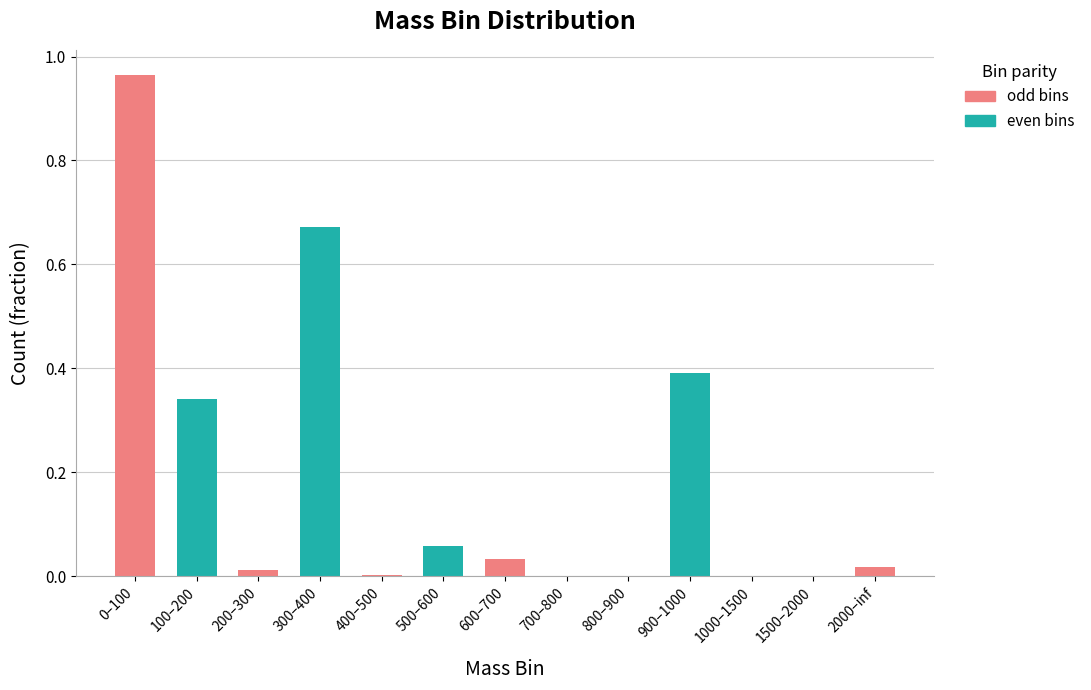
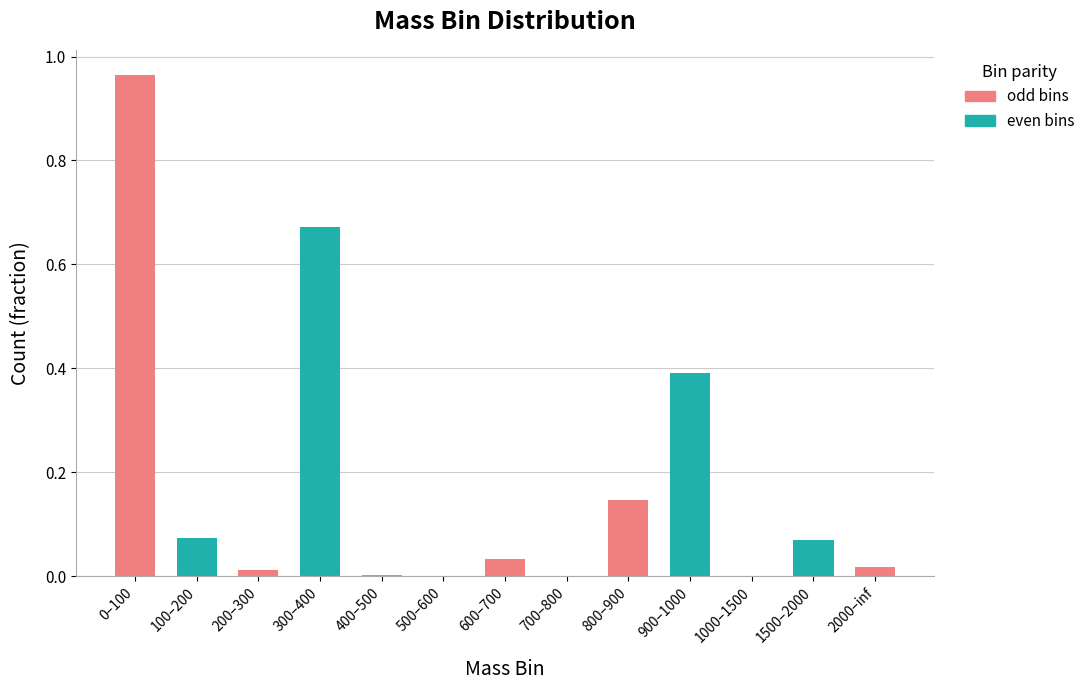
  {
    "0–100": 0.96,
-   "100–200": 0.34,
+   "100–200": 0.07,
    "200–300": 0.01,
    "300–400": 0.67,
-   "500–600": 0.06,
+   "500–600": 0.00,
    "600–700": 0.03,
-   "800–900": 0.00,
+   "800–900": 0.15,
    "900–1000": 0.39,
-   "1500–2000": 0.00,
+   "1500–2000": 0.07,
    "2000–inf": 0.02
  }
